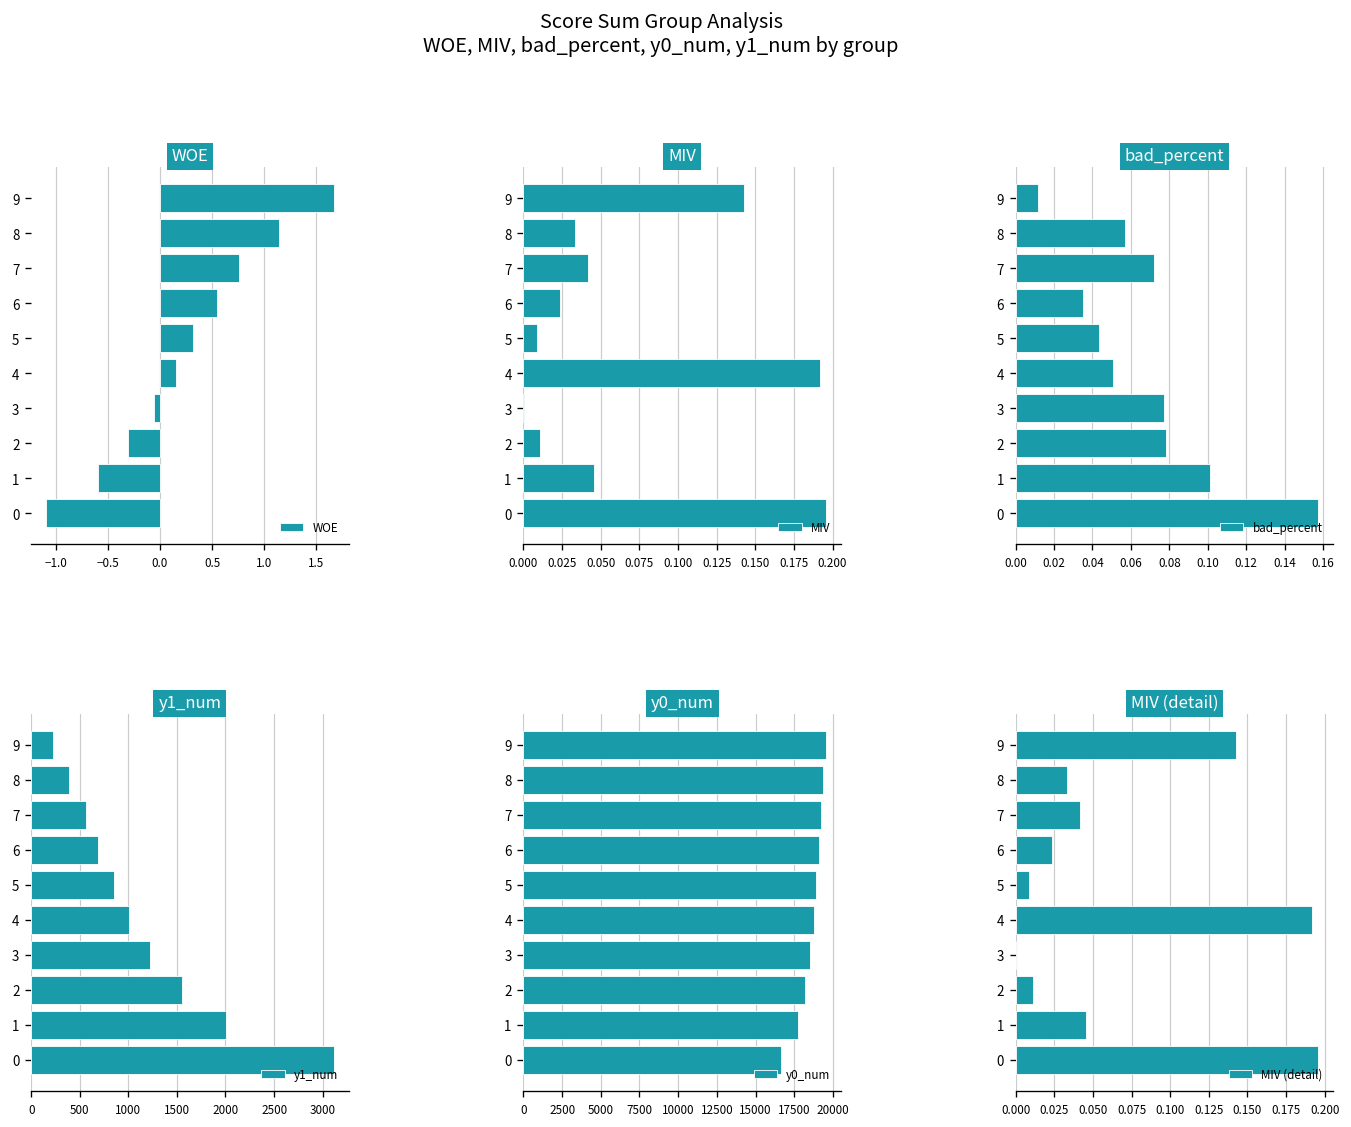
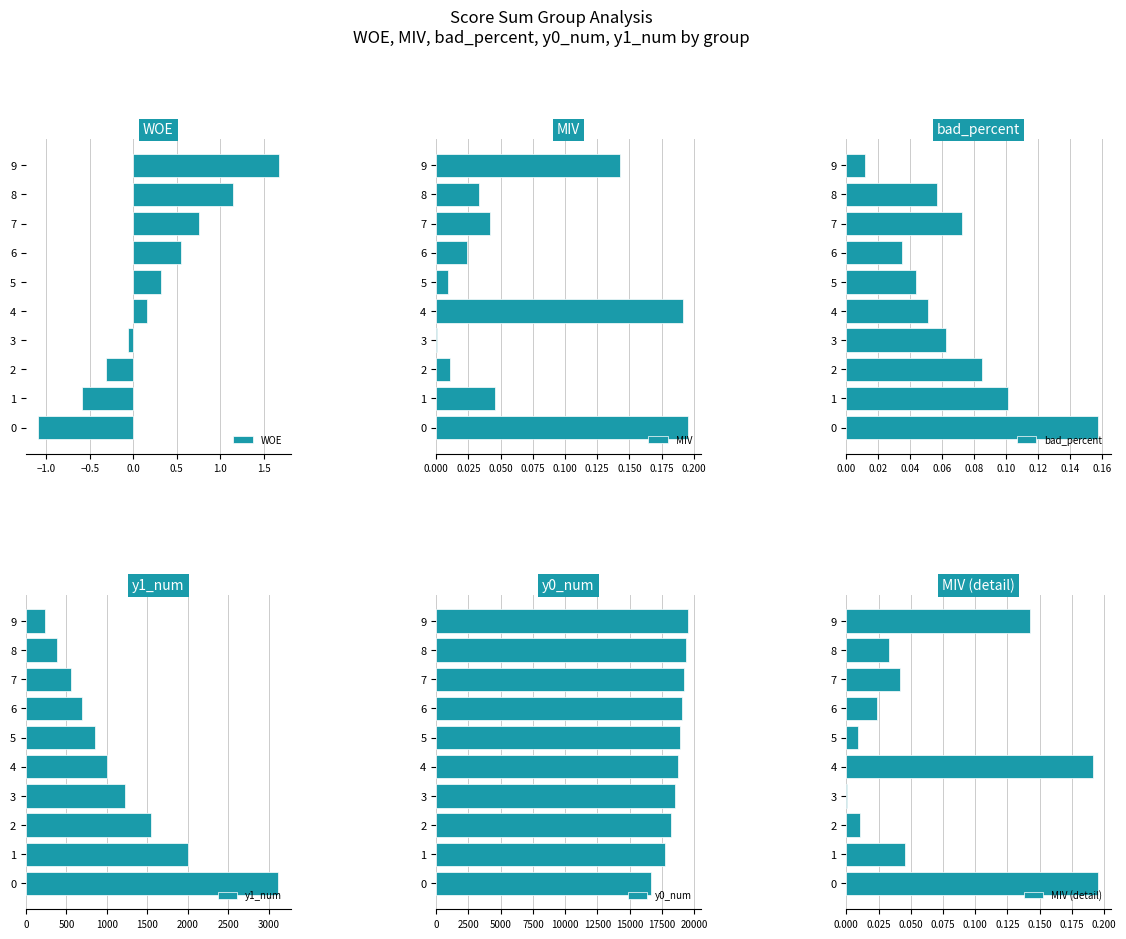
  {
    "WOE": {
      "9": 1.7,
      "8": 1.1,
      "7": 0.8,
      "6": 0.5,
      "5": 0.3,
      "4": 0.2,
      "3": -0.1,
      "2": -0.3,
      "1": -0.6,
      "0": -1.1
    },
    "MIV": {
      "9": 0.143,
      "8": 0.033,
      "7": 0.042,
      "6": 0.024,
      "5": 0.009,
      "4": 0.192,
      "2": 0.011,
      "1": 0.045,
      "0": 0.196
    },
    "bad_percent": {
      "9": 0.012,
      "8": 0.057,
      "7": 0.072,
      "6": 0.035,
      "5": 0.043,
      "4": 0.051,
-     "3": 0.077,
-     "2": 0.078,
+     "3": 0.062,
+     "2": 0.084,
      "1": 0.101,
      "0": 0.157
    },
    "y1_num": {
      "9": 200,
      "8": 400,
      "7": 600,
      "6": 700,
      "5": 900,
      "4": 1000,
      "3": 1200,
      "2": 1500,
      "1": 2000,
      "0": 3100
    },
    "y0_num": {
      "9": 19500,
      "8": 19400,
      "7": 19200,
      "6": 19100,
      "5": 18900,
      "4": 18800,
      "3": 18500,
      "2": 18200,
      "1": 17800,
      "0": 16700
    },
    "MIV (detail)": {
      "9": 0.143,
      "8": 0.033,
      "7": 0.042,
      "6": 0.024,
      "5": 0.009,
      "4": 0.192,
      "2": 0.011,
      "1": 0.045,
      "0": 0.196
    }
  }
